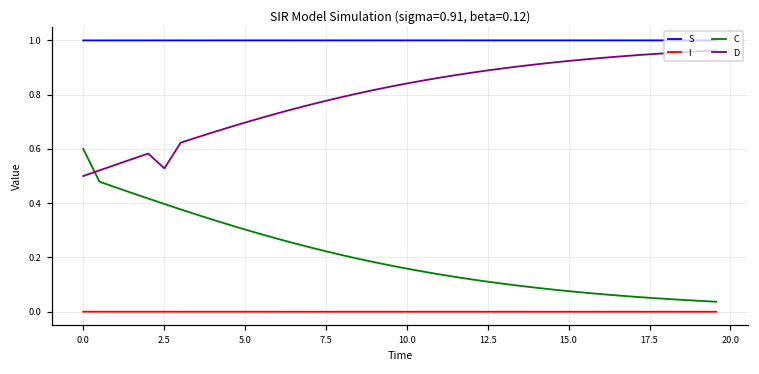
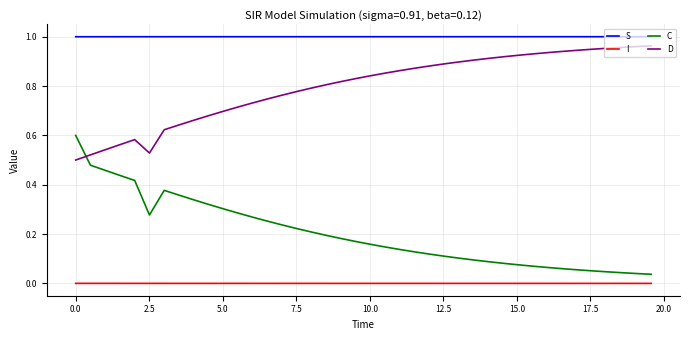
  {
    "S": {
      "0.0": 1.00,
      "2.5": 1.00
    },
    "I": {
      "0.0": 0.00,
      "2.5": 0.00
    },
    "C": {
      "0.0": 0.60,
-     "2.5": 0.40
+     "2.5": 0.28
    },
    "D": {
      "0.0": 0.50,
      "2.5": 0.53
    }
  }
